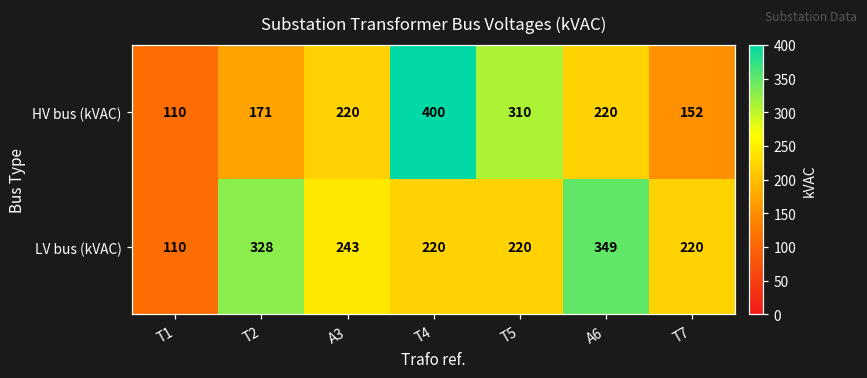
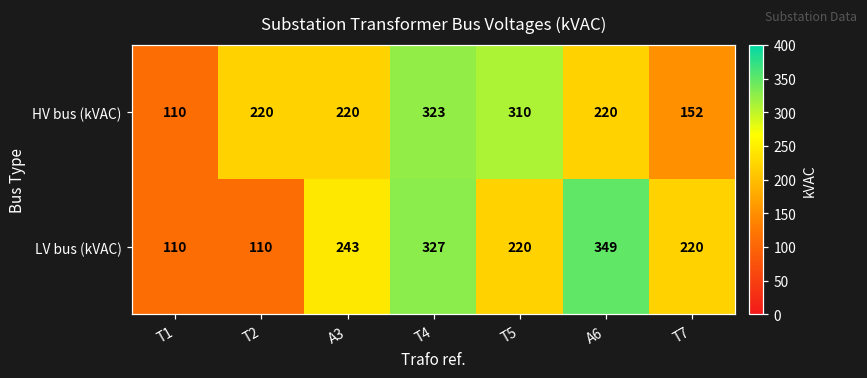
  {
    "HV bus (kVAC)": {
      "T1": 110,
-     "T2": 171,
+     "T2": 220,
      "A3": 220,
-     "T4": 400,
+     "T4": 323,
      "T5": 310,
      "A6": 220,
      "T7": 152
    },
    "LV bus (kVAC)": {
      "T1": 110,
-     "T2": 328,
+     "T2": 110,
      "A3": 243,
-     "T4": 220,
+     "T4": 327,
      "T5": 220,
      "A6": 349,
      "T7": 220
    }
  }
